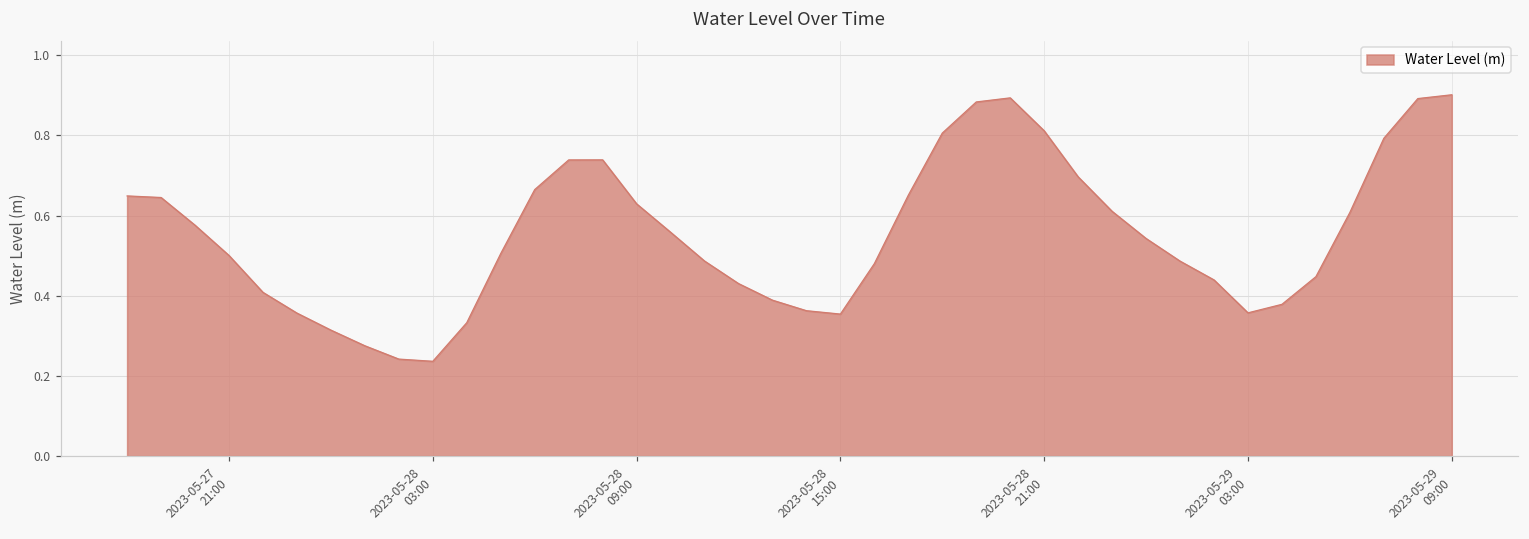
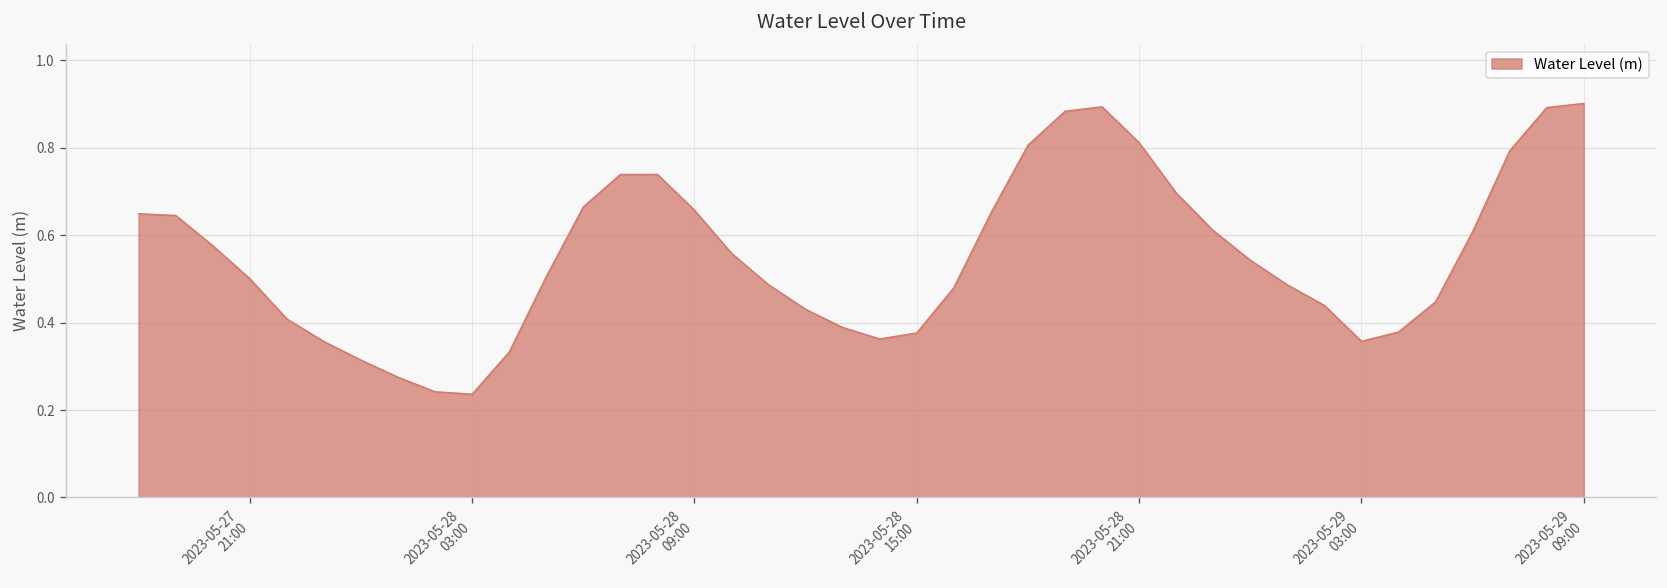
  {
    "2023-05-27 21:00": 0.50,
    "2023-05-28 03:00": 0.24,
-   "2023-05-28 09:00": 0.63,
-   "2023-05-28 15:00": 0.35,
+   "2023-05-28 09:00": 0.66,
+   "2023-05-28 15:00": 0.38,
    "2023-05-28 21:00": 0.81,
    "2023-05-29 03:00": 0.36,
    "2023-05-29 09:00": 0.90
  }
